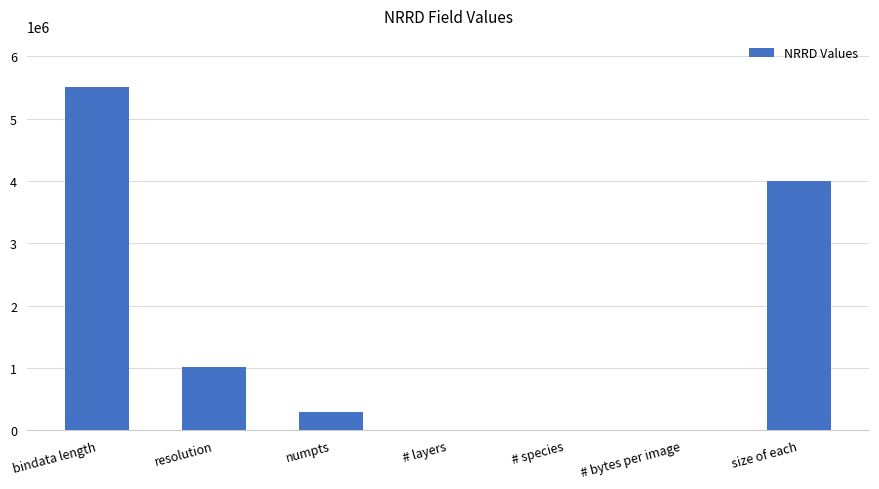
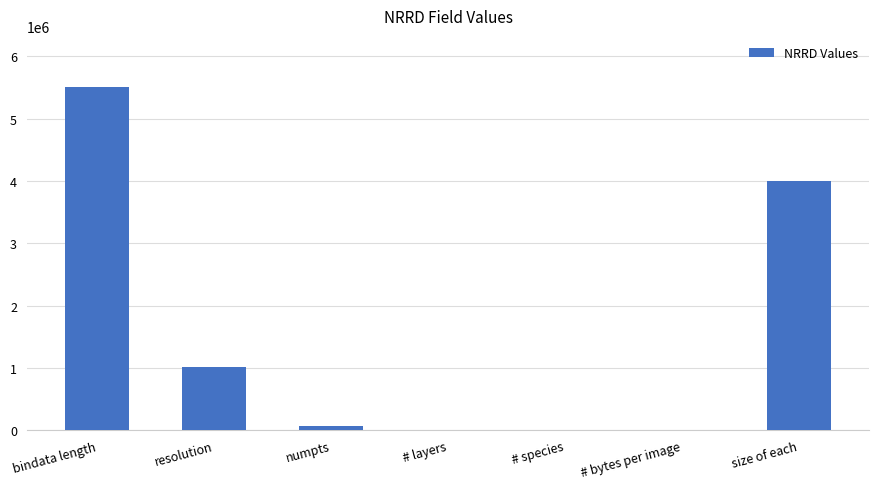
  {
    "bindata length": 5500000,
    "resolution": 1000000,
-   "numpts": 300000,
+   "numpts": 100000,
    "size of each": 4000000
  }
